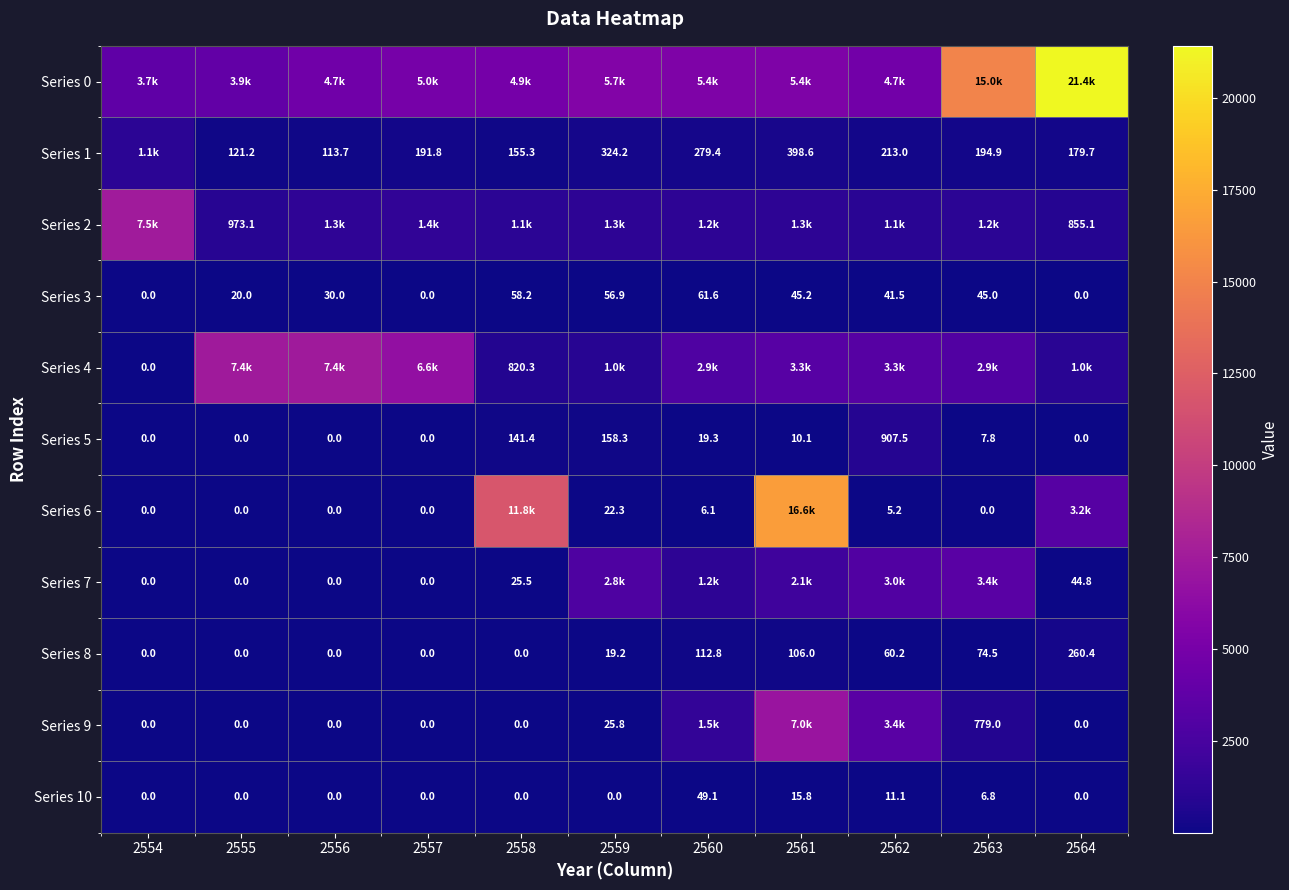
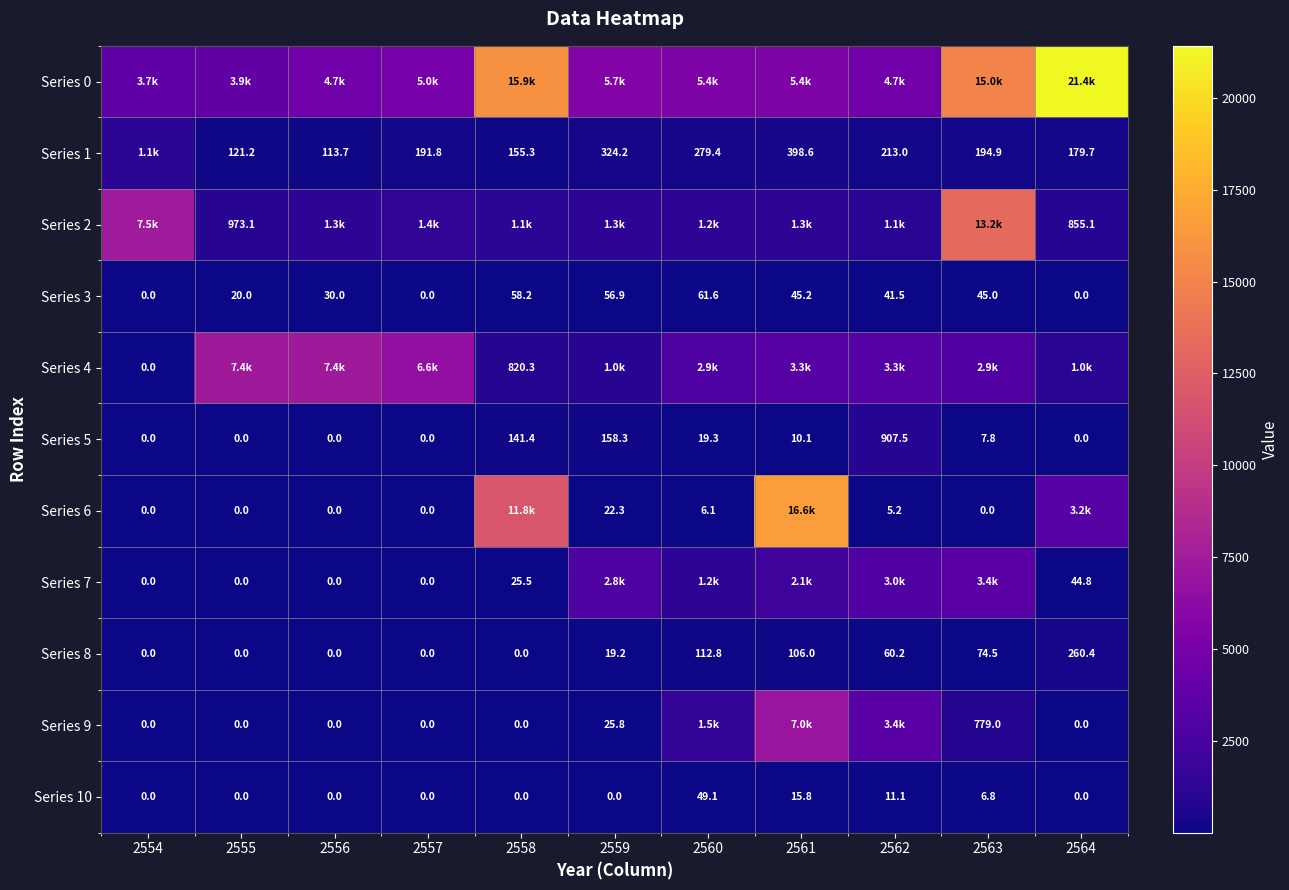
  {
    "Series 0": {
      "2554": "3.7k",
      "2555": "3.9k",
      "2556": "4.7k",
      "2557": "5.0k",
-     "2558": "4.9k",
+     "2558": "15.9k",
      "2559": "5.7k",
      "2560": "5.4k",
      "2561": "5.4k",
      "2562": "4.7k",
      "2563": "15.0k",
      "2564": "21.4k"
    },
    "Series 1": {
      "2554": "1.1k",
      "2555": "121.2",
      "2556": "113.7",
      "2557": "191.8",
      "2558": "155.3",
      "2559": "324.2",
      "2560": "279.4",
      "2561": "398.6",
      "2562": "213.0",
      "2563": "194.9",
      "2564": "179.7"
    },
    "Series 2": {
      "2554": "7.5k",
      "2555": "973.1",
      "2556": "1.3k",
      "2557": "1.4k",
      "2558": "1.1k",
      "2559": "1.3k",
      "2560": "1.2k",
      "2561": "1.3k",
      "2562": "1.1k",
-     "2563": "1.2k",
+     "2563": "13.2k",
      "2564": "855.1"
    },
    "Series 3": {
      "2554": "0.0",
      "2555": "20.0",
      "2556": "30.0",
      "2557": "0.0",
      "2558": "58.2",
      "2559": "56.9",
      "2560": "61.6",
      "2561": "45.2",
      "2562": "41.5",
      "2563": "45.0",
      "2564": "0.0"
    },
    "Series 4": {
      "2554": "0.0",
      "2555": "7.4k",
      "2556": "7.4k",
      "2557": "6.6k",
      "2558": "820.3",
      "2559": "1.0k",
      "2560": "2.9k",
      "2561": "3.3k",
      "2562": "3.3k",
      "2563": "2.9k",
      "2564": "1.0k"
    },
    "Series 5": {
      "2554": "0.0",
      "2555": "0.0",
      "2556": "0.0",
      "2557": "0.0",
      "2558": "141.4",
      "2559": "158.3",
      "2560": "19.3",
      "2561": "10.1",
      "2562": "907.5",
      "2563": "7.8",
      "2564": "0.0"
    },
    "Series 6": {
      "2554": "0.0",
      "2555": "0.0",
      "2556": "0.0",
      "2557": "0.0",
      "2558": "11.8k",
      "2559": "22.3",
      "2560": "6.1",
      "2561": "16.6k",
      "2562": "5.2",
      "2563": "0.0",
      "2564": "3.2k"
    },
    "Series 7": {
      "2554": "0.0",
      "2555": "0.0",
      "2556": "0.0",
      "2557": "0.0",
      "2558": "25.5",
      "2559": "2.8k",
      "2560": "1.2k",
      "2561": "2.1k",
      "2562": "3.0k",
      "2563": "3.4k",
      "2564": "44.8"
    },
    "Series 8": {
      "2554": "0.0",
      "2555": "0.0",
      "2556": "0.0",
      "2557": "0.0",
      "2558": "0.0",
      "2559": "19.2",
      "2560": "112.8",
      "2561": "106.0",
      "2562": "60.2",
      "2563": "74.5",
      "2564": "260.4"
    },
    "Series 9": {
      "2554": "0.0",
      "2555": "0.0",
      "2556": "0.0",
      "2557": "0.0",
      "2558": "0.0",
      "2559": "25.8",
      "2560": "1.5k",
      "2561": "7.0k",
      "2562": "3.4k",
      "2563": "779.0",
      "2564": "0.0"
    },
    "Series 10": {
      "2554": "0.0",
      "2555": "0.0",
      "2556": "0.0",
      "2557": "0.0",
      "2558": "0.0",
      "2559": "0.0",
      "2560": "49.1",
      "2561": "15.8",
      "2562": "11.1",
      "2563": "6.8",
      "2564": "0.0"
    }
  }
